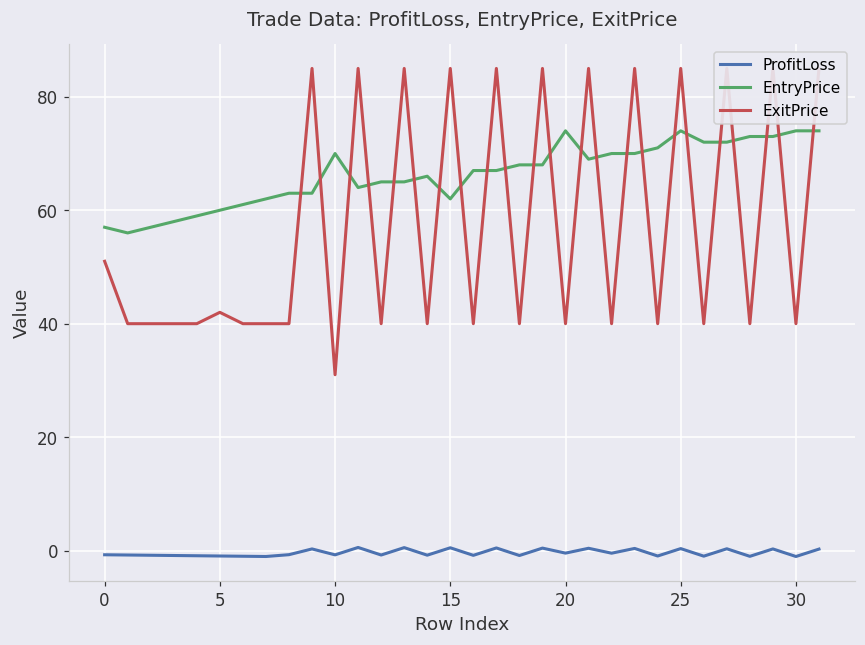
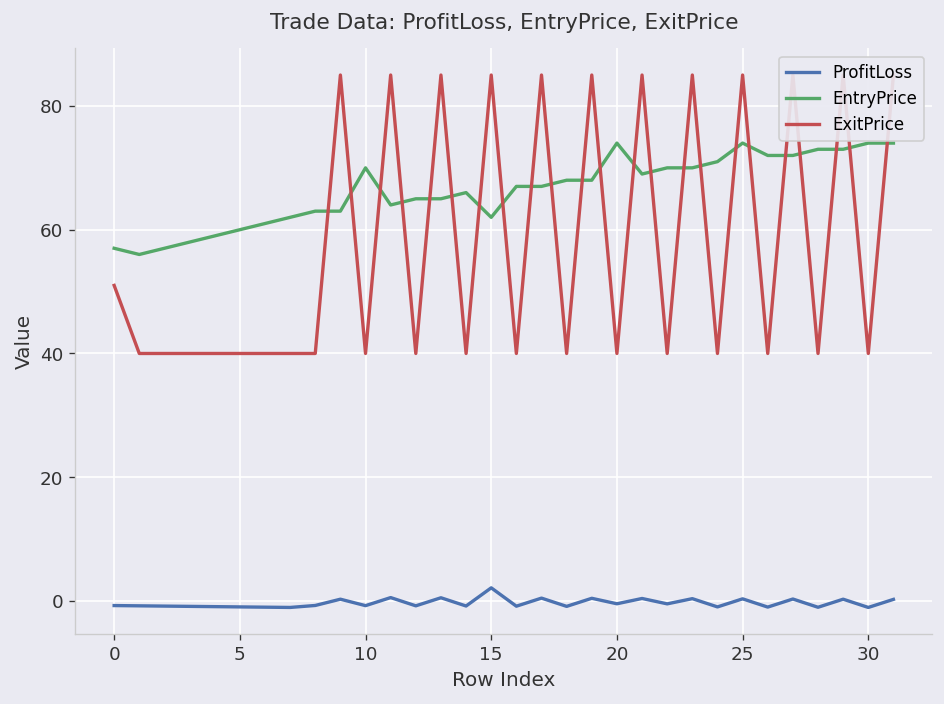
  {
    "ProfitLoss": {
      "0": -1,
      "5": -1,
      "10": -1,
-     "15": 0,
+     "15": 2,
      "20": 0,
      "25": 0,
      "30": -1
    },
    "EntryPrice": {
      "0": 57,
      "5": 60,
      "10": 70,
      "15": 62,
      "20": 74,
      "25": 74,
      "30": 74
    },
    "ExitPrice": {
      "0": 51,
-     "5": 42,
-     "10": 31,
+     "5": 40,
+     "10": 40,
      "15": 85,
      "20": 40,
      "25": 85,
      "30": 40
    }
  }
